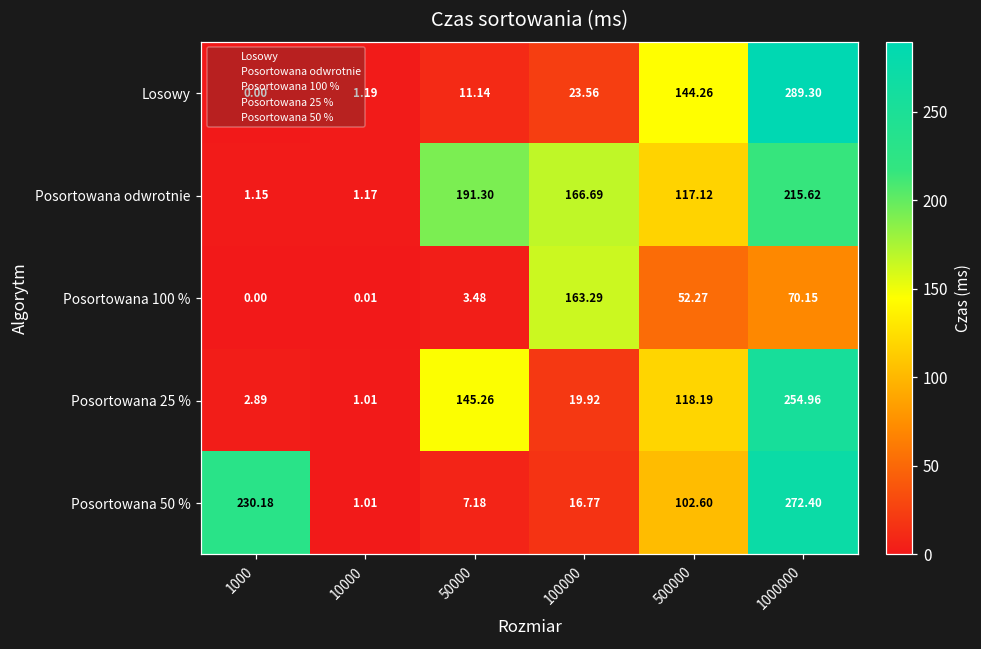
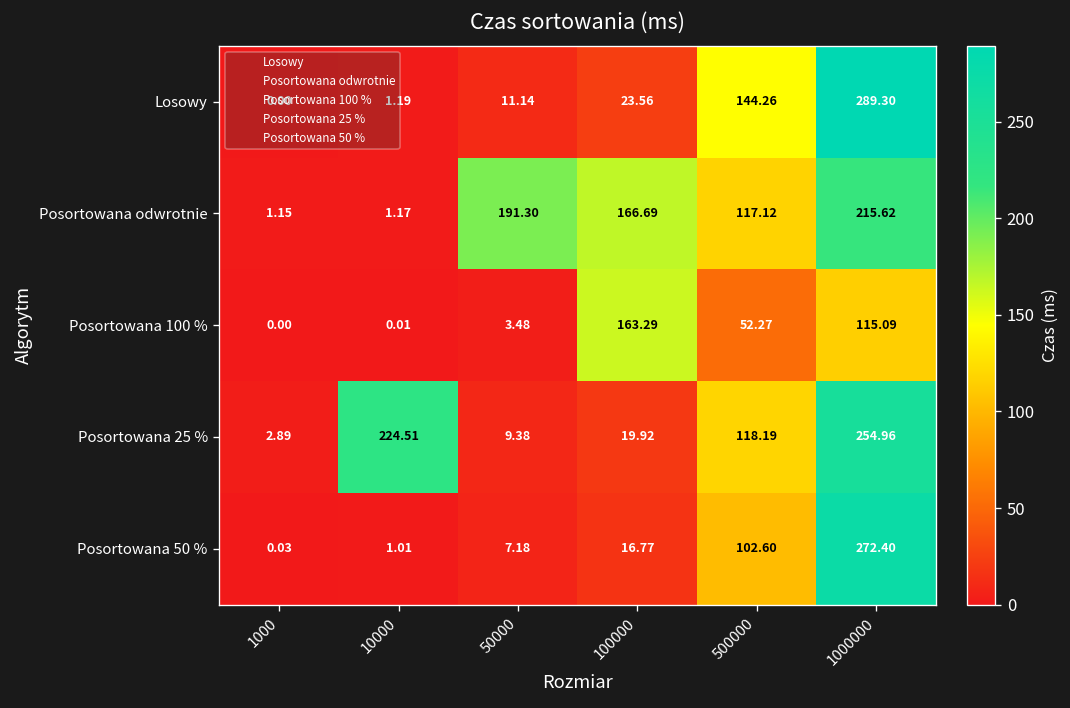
  {
    "Losowy": {
      "50000": 11.14,
      "100000": 23.56,
      "500000": 144.26,
      "1000000": 289.30
    },
    "Posortowana odwrotnie": {
      "1000": 1.15,
      "10000": 1.17,
      "50000": 191.30,
      "100000": 166.69,
      "500000": 117.12,
      "1000000": 215.62
    },
    "Posortowana 100 %": {
      "1000": 0.00,
      "10000": 0.01,
      "50000": 3.48,
      "100000": 163.29,
      "500000": 52.27,
-     "1000000": 70.15
+     "1000000": 115.09
    },
    "Posortowana 25 %": {
      "1000": 2.89,
-     "10000": 1.01,
-     "50000": 145.26,
+     "10000": 224.51,
+     "50000": 9.38,
      "100000": 19.92,
      "500000": 118.19,
      "1000000": 254.96
    },
    "Posortowana 50 %": {
-     "1000": 230.18,
+     "1000": 0.03,
      "10000": 1.01,
      "50000": 7.18,
      "100000": 16.77,
      "500000": 102.60,
      "1000000": 272.40
    }
  }
